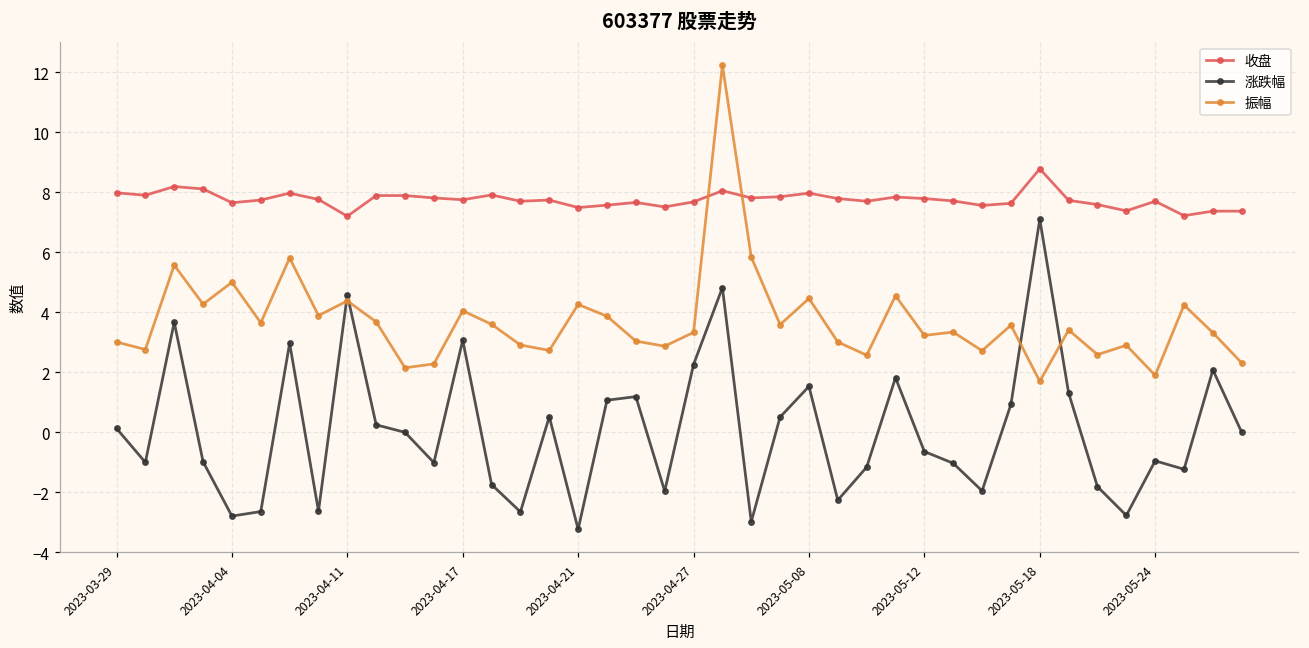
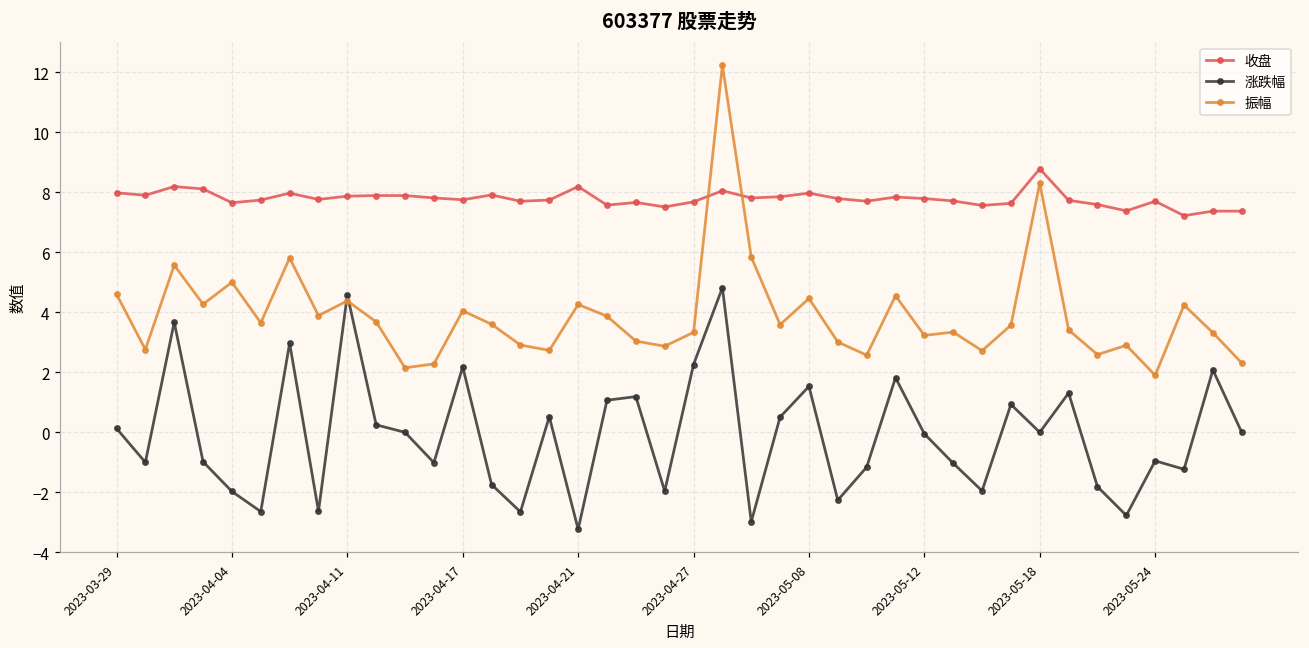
  {
    "收盘": {
      "2023-03-29": 8.0,
      "2023-04-04": 7.7,
-     "2023-04-11": 7.2,
+     "2023-04-11": 7.9,
      "2023-04-17": 7.8,
-     "2023-04-21": 7.5,
+     "2023-04-21": 8.2,
      "2023-04-27": 7.7,
      "2023-05-08": 8.0,
      "2023-05-12": 7.8,
      "2023-05-18": 8.8,
      "2023-05-24": 7.7
    },
    "涨跌幅": {
      "2023-03-29": 0.1,
-     "2023-04-04": -2.8,
+     "2023-04-04": -2.0,
      "2023-04-11": 4.6,
-     "2023-04-17": 3.1,
+     "2023-04-17": 2.2,
      "2023-04-21": -3.2,
      "2023-04-27": 2.3,
      "2023-05-08": 1.5,
-     "2023-05-12": -0.6,
-     "2023-05-18": 7.1,
+     "2023-05-12": -0.1,
+     "2023-05-18": 0.0,
      "2023-05-24": -1.0
    },
    "振幅": {
-     "2023-03-29": 3.0,
+     "2023-03-29": 4.6,
      "2023-04-04": 5.0,
      "2023-04-11": 4.4,
      "2023-04-17": 4.1,
      "2023-04-21": 4.3,
      "2023-04-27": 3.3,
      "2023-05-08": 4.5,
      "2023-05-12": 3.2,
-     "2023-05-18": 1.7,
+     "2023-05-18": 8.3,
      "2023-05-24": 1.9
    }
  }
